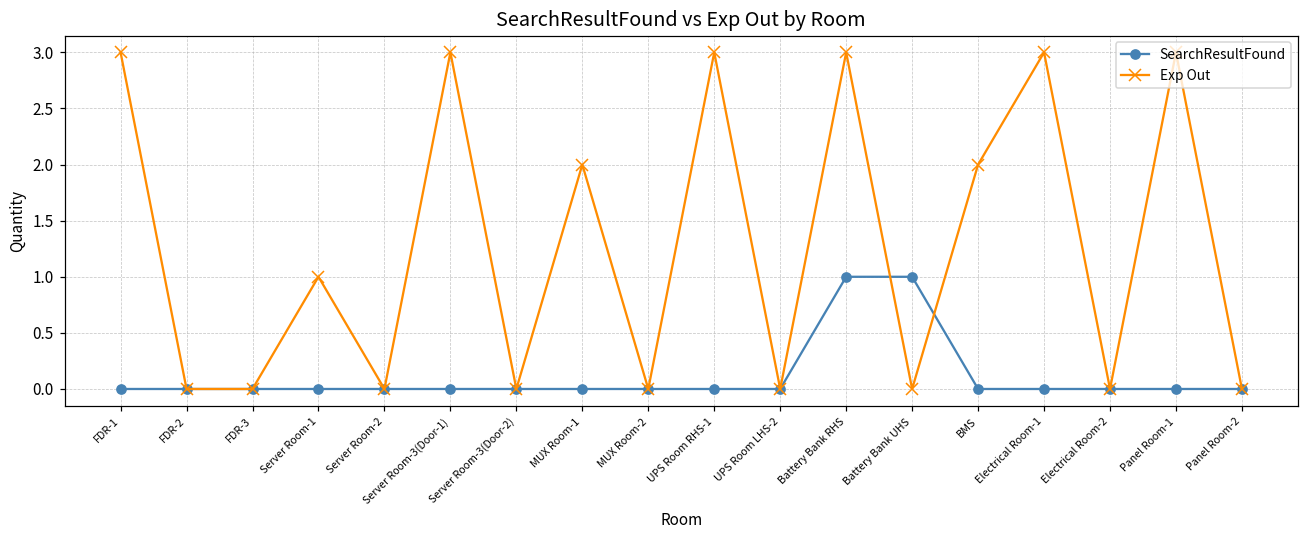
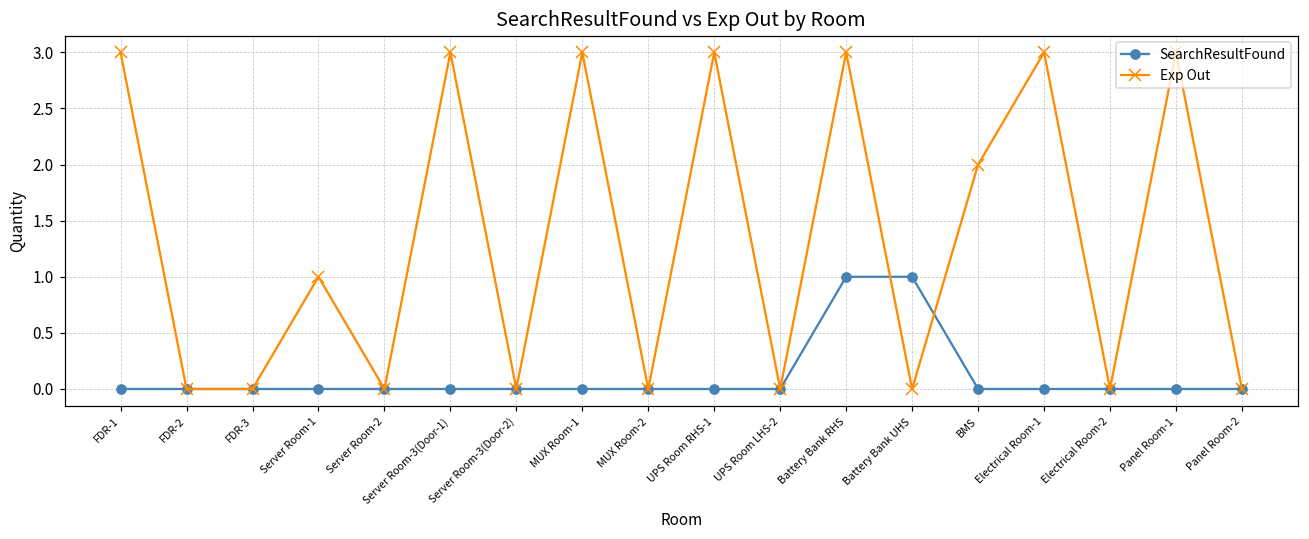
  {
    "SearchResultFound": {
      "FDR-1": 0,
      "Server Room-1": 0,
      "Server Room-3(Door-1)": 0,
      "MUX Room-1": 0,
      "UPS Room RHS-1": 0,
      "Battery Bank RHS": 1,
      "Battery Bank UHS": 1,
      "BMS": 0,
      "Electrical Room-1": 0,
      "Panel Room-1": 0
    },
    "Exp Out": {
      "FDR-1": 3,
      "Server Room-1": 1,
      "Server Room-3(Door-1)": 3,
-     "MUX Room-1": 2,
+     "MUX Room-1": 3,
      "UPS Room RHS-1": 3,
      "Battery Bank RHS": 3,
      "Battery Bank UHS": 0,
      "BMS": 2,
      "Electrical Room-1": 3
    }
  }
